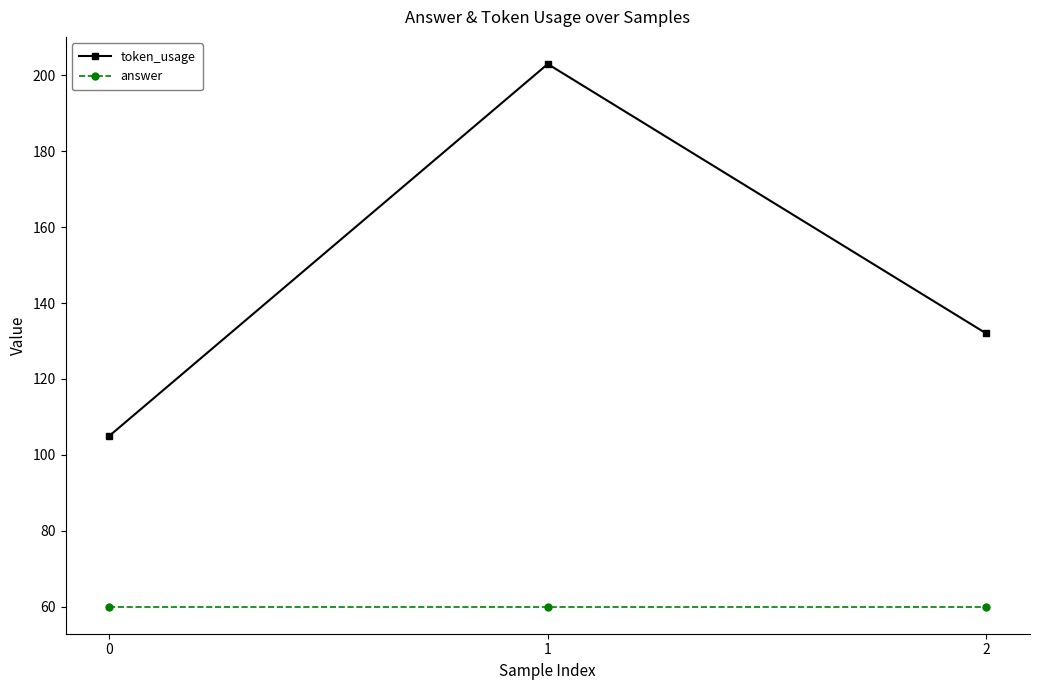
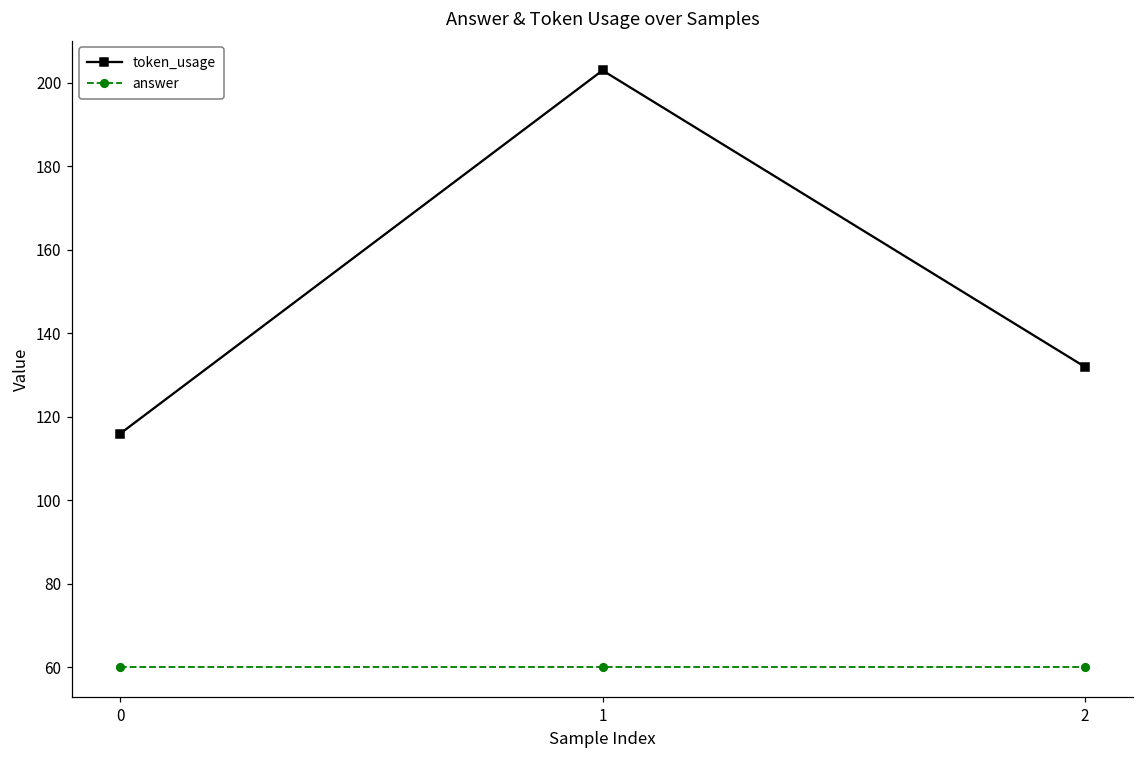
  {
    "token_usage": {
-     "0": 105,
+     "0": 116,
      "1": 203,
      "2": 132
    },
    "answer": {
      "0": 60,
      "1": 60,
      "2": 60
    }
  }
